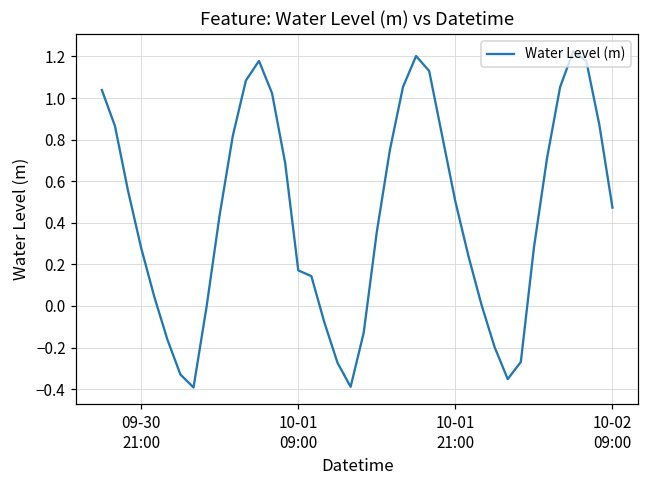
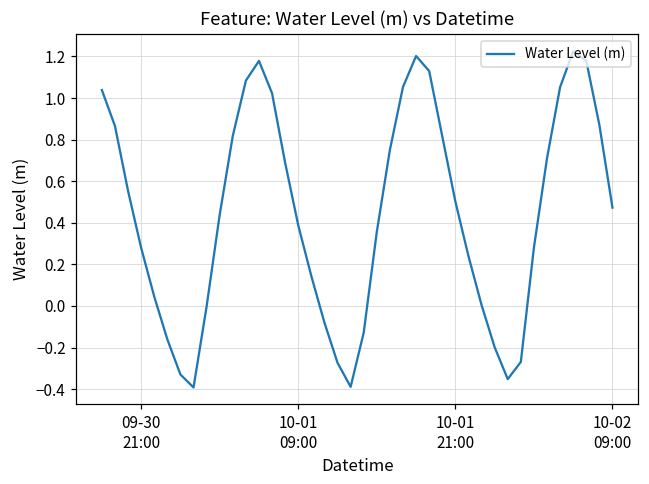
  {
    "09-30 21:00": 0.28,
-   "10-01 09:00": 0.17,
+   "10-01 09:00": 0.39,
    "10-01 21:00": 0.50,
    "10-02 09:00": 0.47
  }
